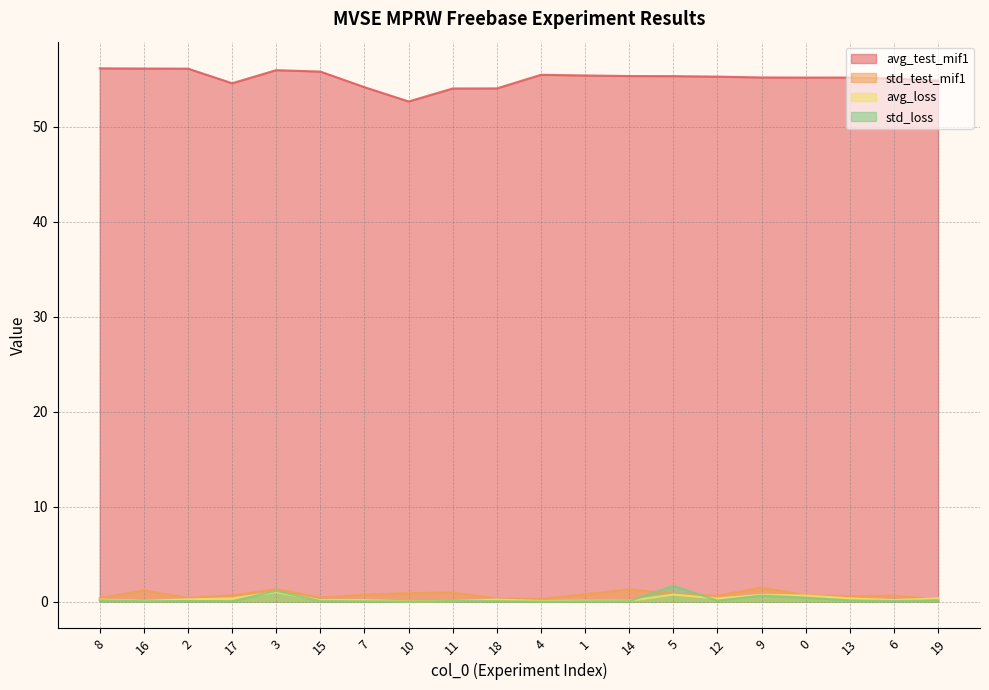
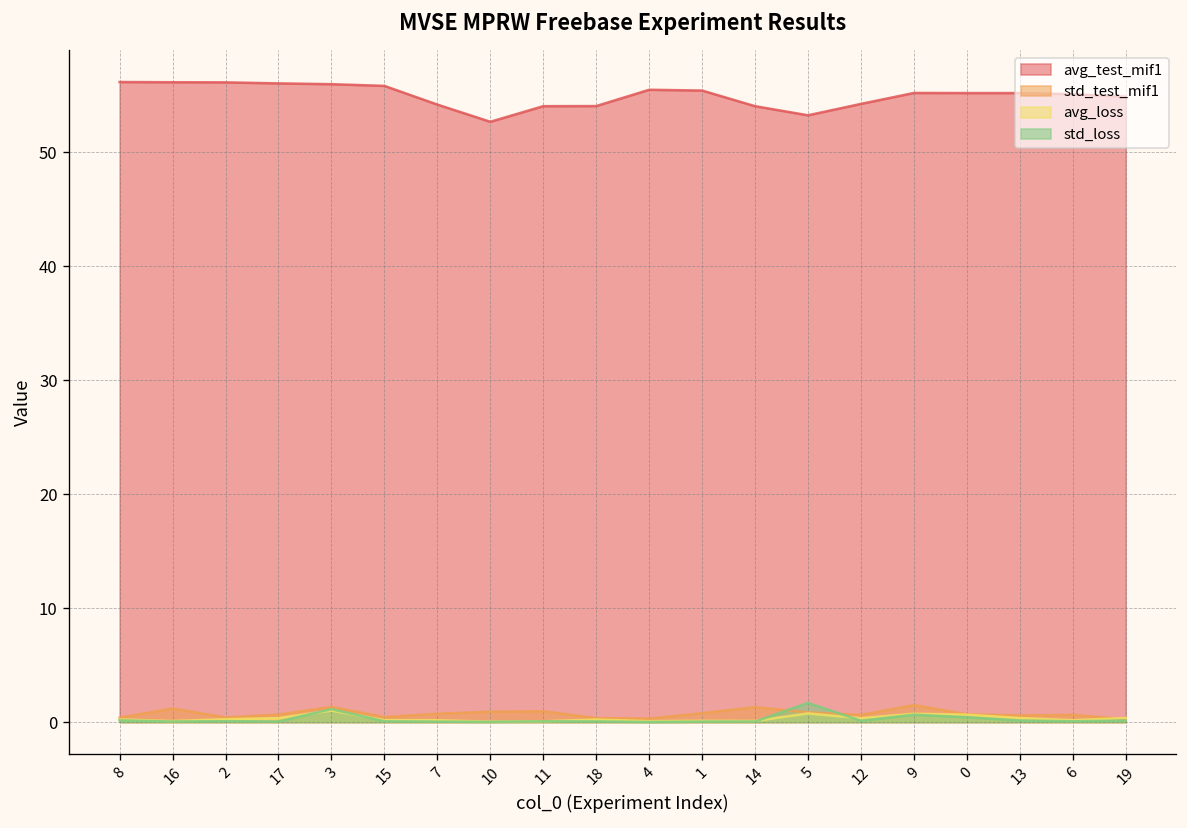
  {
    "avg_test_mif1": {
      "8": 56,
      "16": 56,
      "2": 56,
-     "17": 55,
+     "17": 56,
      "3": 56,
      "15": 56,
      "7": 54,
      "10": 53,
      "11": 54,
      "18": 54,
      "4": 55,
      "1": 55,
-     "14": 55,
-     "5": 55,
-     "12": 55,
+     "14": 54,
+     "5": 53,
+     "12": 54,
      "9": 55,
      "0": 55
    },
    "std_loss": {
      "17": 0,
      "5": 2
    }
  }
